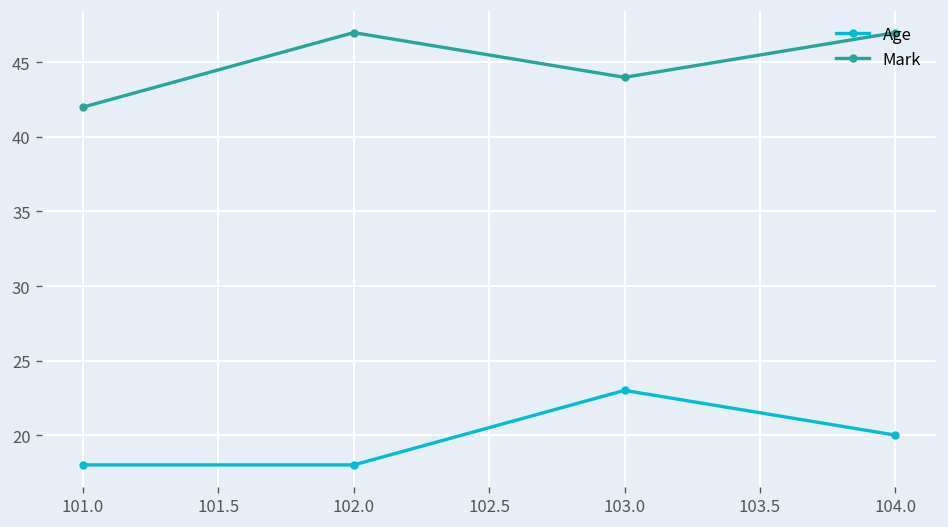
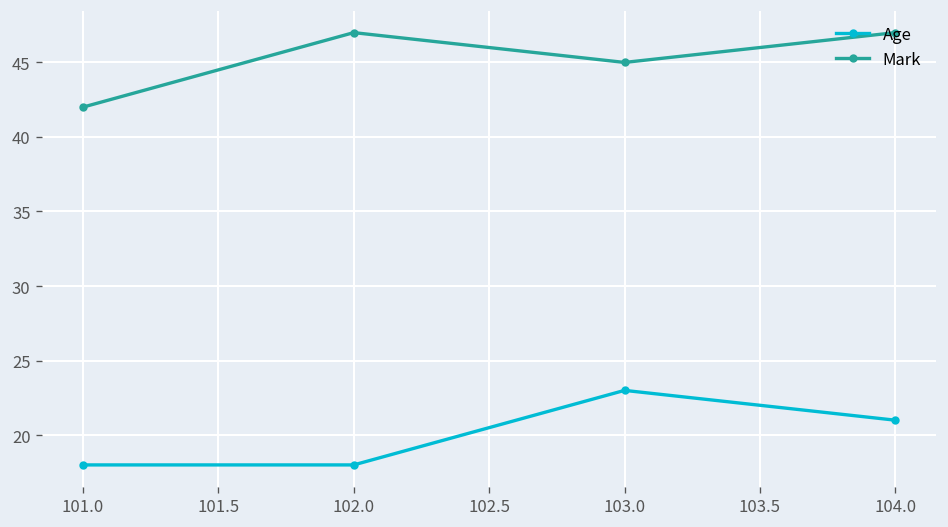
  {
    "Age": {
      "101.0": 18,
      "102.0": 18,
      "103.0": 23,
-     "104.0": 20
+     "104.0": 21
    },
    "Mark": {
      "101.0": 42,
      "102.0": 47,
-     "103.0": 44
+     "103.0": 45
    }
  }
